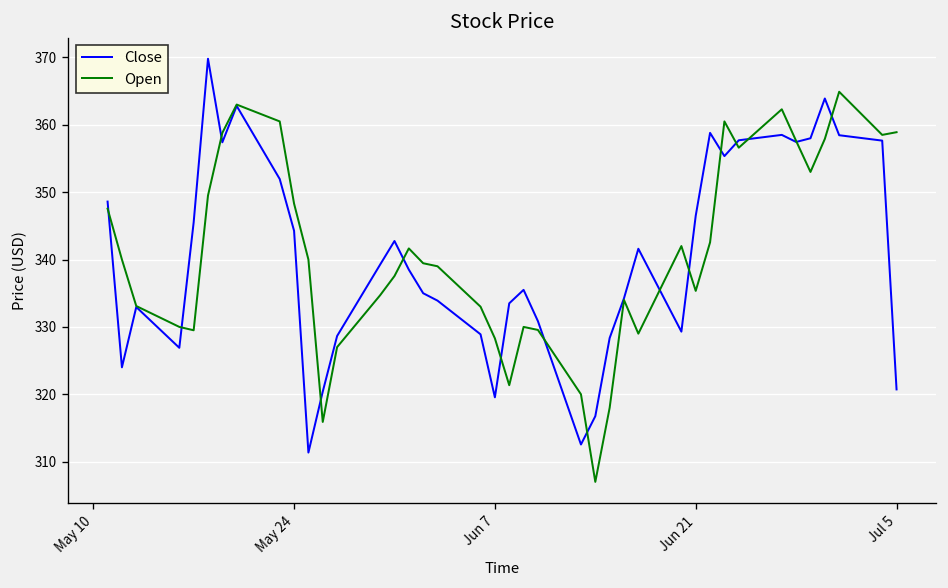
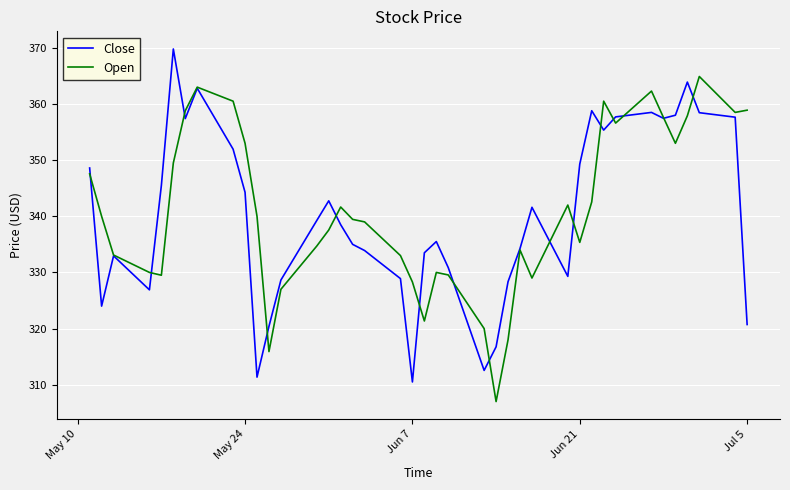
  {
    "Close": {
      "May 24": 344,
-     "Jun 7": 320,
-     "Jun 21": 347,
+     "Jun 7": 310,
+     "Jun 21": 349,
      "Jul 5": 321
    },
    "Open": {
-     "May 24": 348,
+     "May 24": 353,
      "Jun 7": 328,
      "Jun 21": 335,
      "Jul 5": 359
    }
  }
